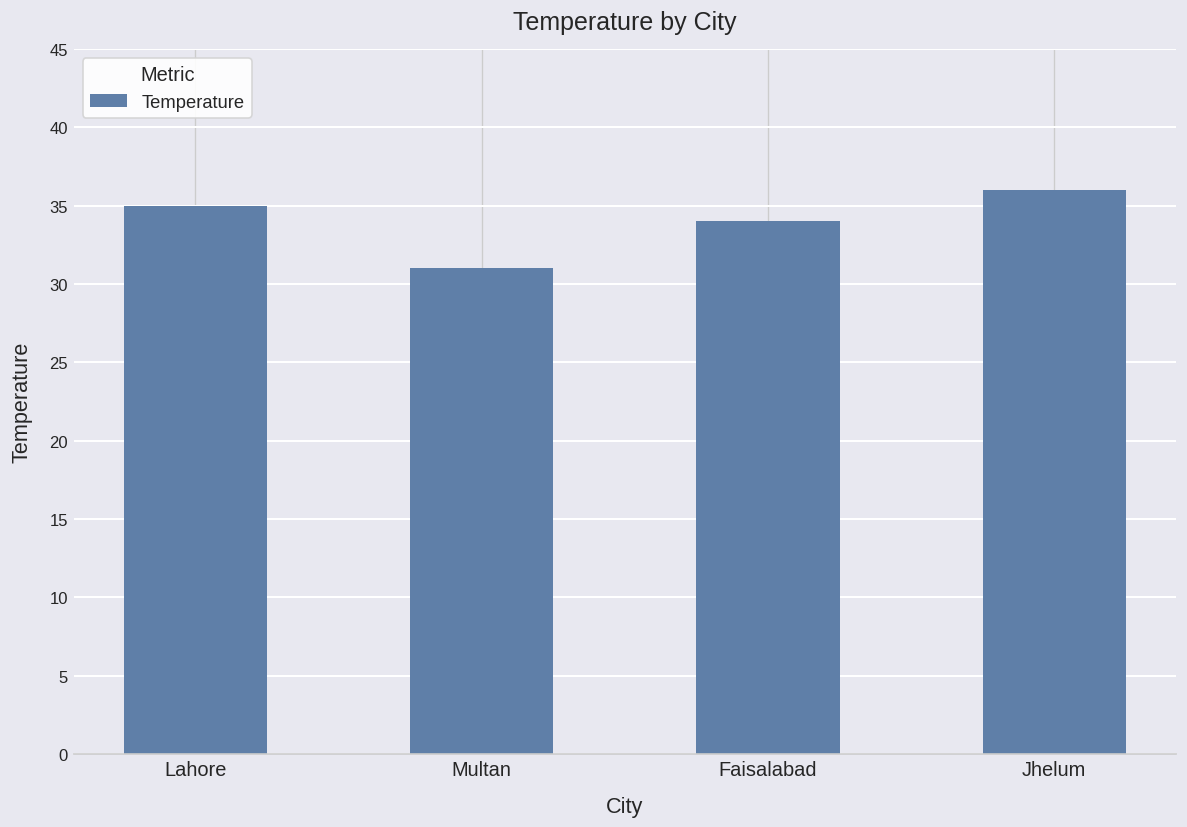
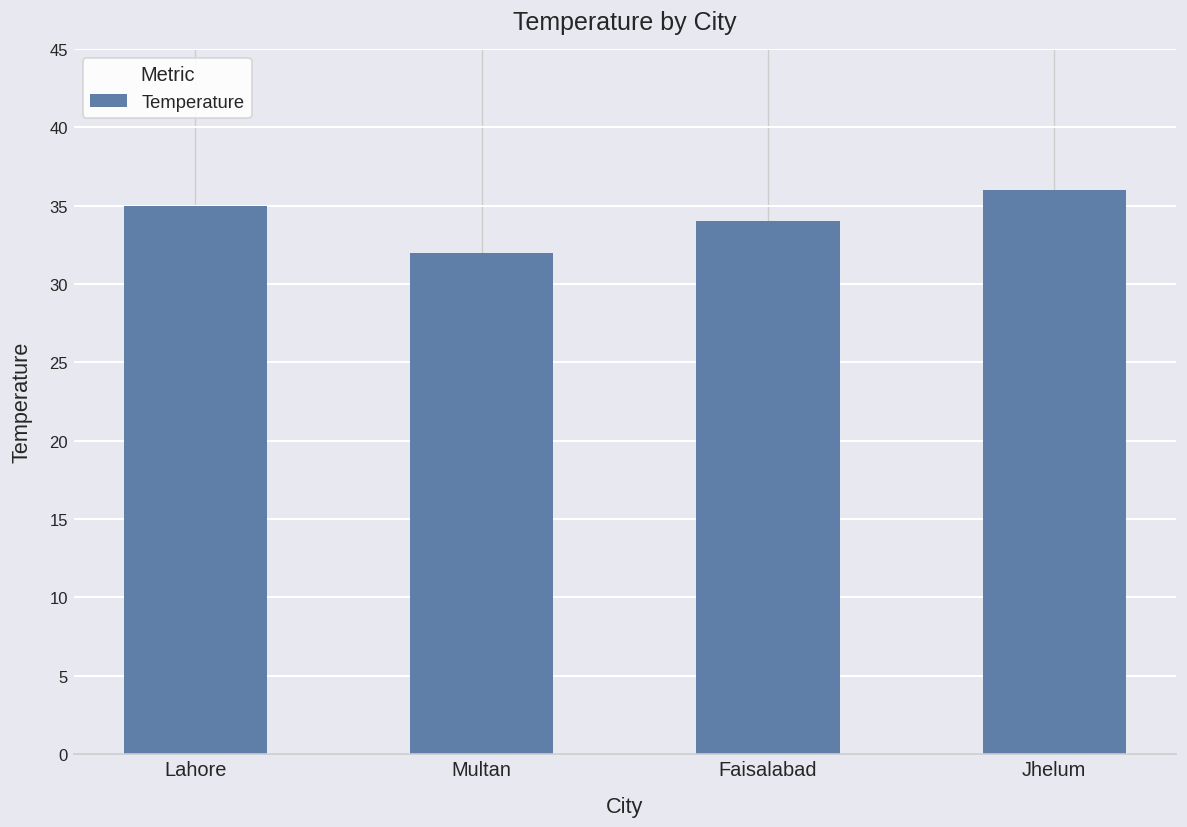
  {
    "Lahore": 35,
-   "Multan": 31,
+   "Multan": 32,
    "Faisalabad": 34,
    "Jhelum": 36
  }
